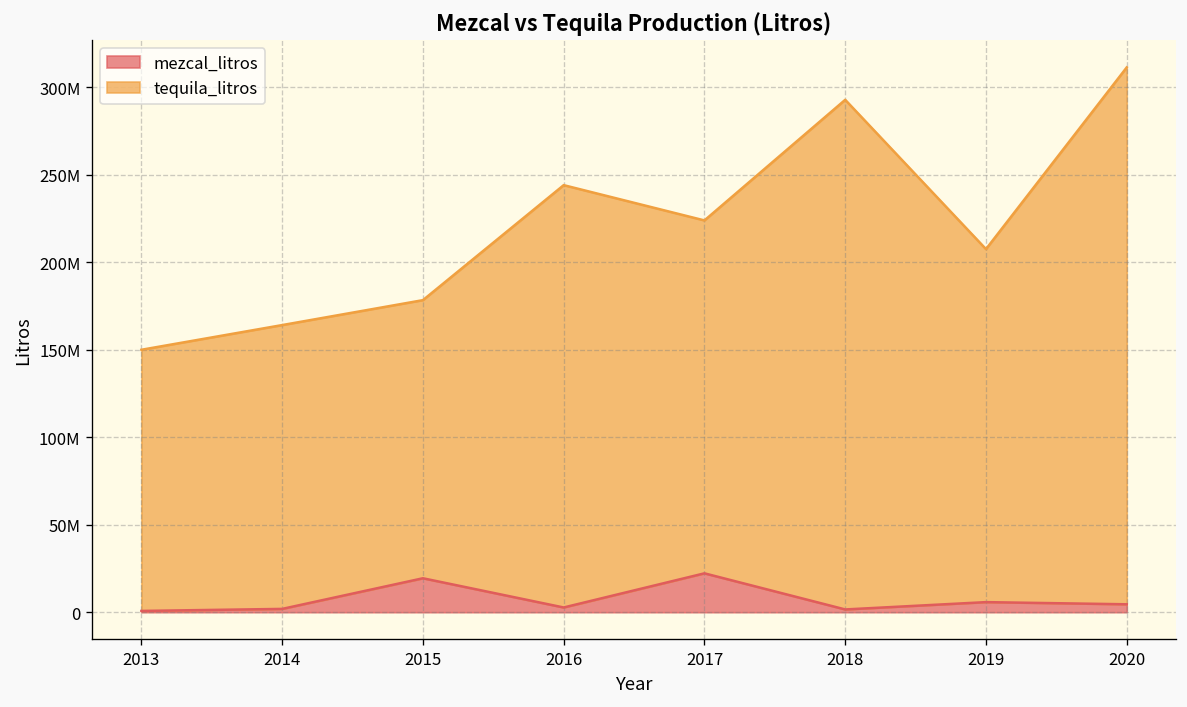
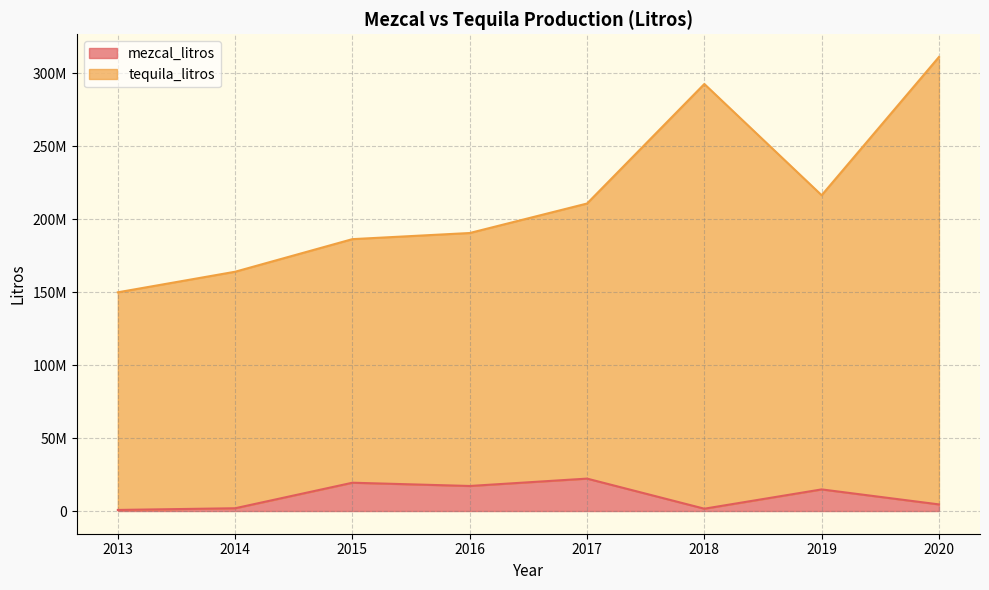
  {
    "mezcal_litros": {
      "2013": 1000000,
      "2014": 2000000,
      "2015": 19000000,
-     "2016": 3000000,
+     "2016": 17000000,
      "2017": 22000000,
      "2018": 2000000,
-     "2019": 6000000,
+     "2019": 15000000,
      "2020": 5000000
    },
    "tequila_litros": {
      "2013": 149000000,
      "2014": 162000000,
-     "2015": 159000000,
-     "2016": 241000000,
-     "2017": 202000000,
+     "2015": 167000000,
+     "2016": 173000000,
+     "2017": 189000000,
      "2018": 291000000,
      "2019": 202000000,
      "2020": 307000000
    }
  }
